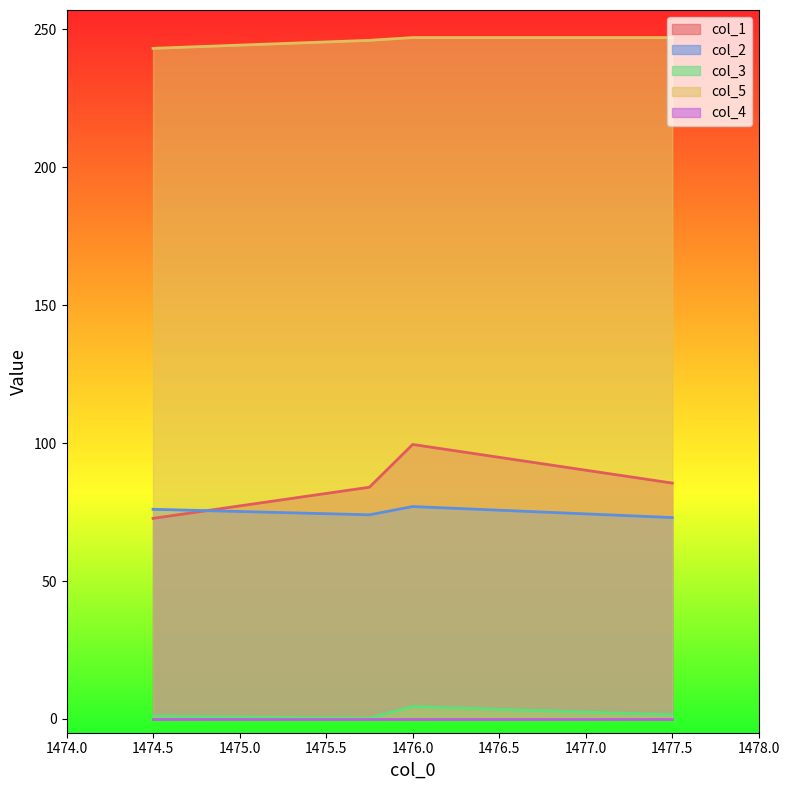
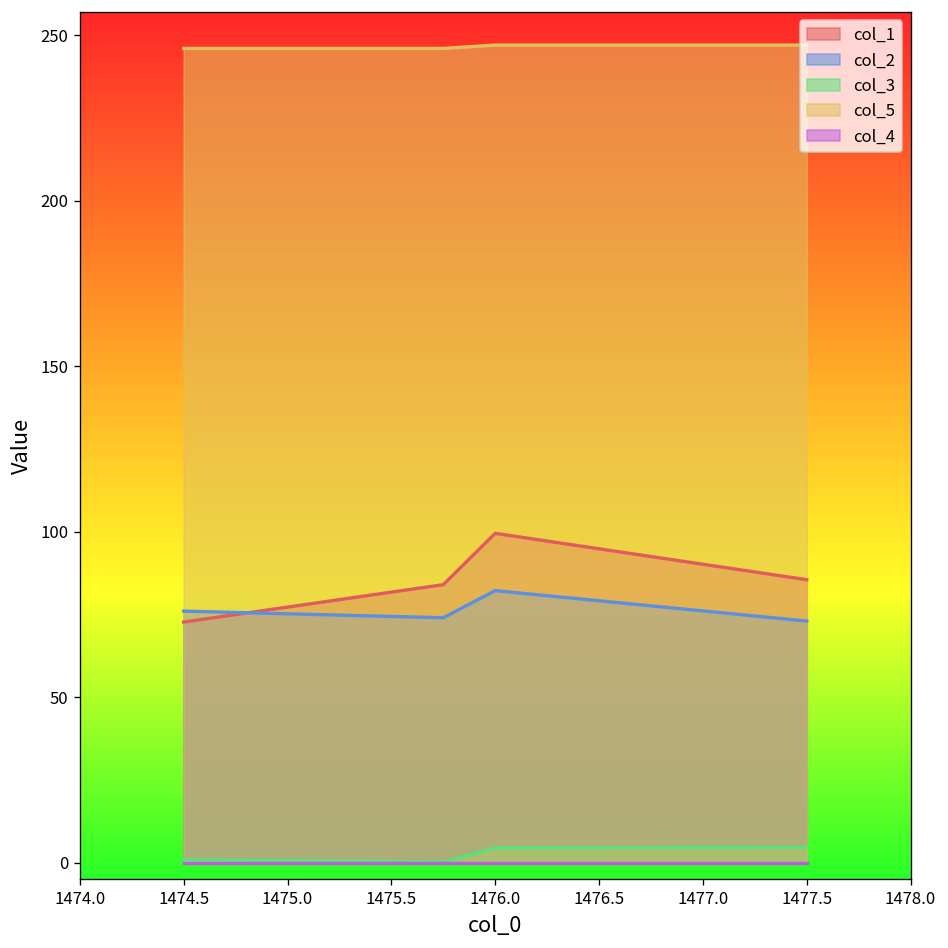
  {
    "col_1": {
      "1474.5": 73,
      "1476.0": 100,
      "1477.5": 86
    },
    "col_2": {
      "1474.5": 76,
-     "1476.0": 77,
+     "1476.0": 82,
      "1477.5": 73
    },
    "col_3": {
      "1474.5": 1,
      "1476.0": 5,
-     "1477.5": 2
+     "1477.5": 5
    },
    "col_5": {
-     "1474.5": 243,
+     "1474.5": 246,
      "1476.0": 247
    },
    "col_4": {
      "1474.5": 0,
      "1476.0": 0,
      "1477.5": 0
    }
  }
